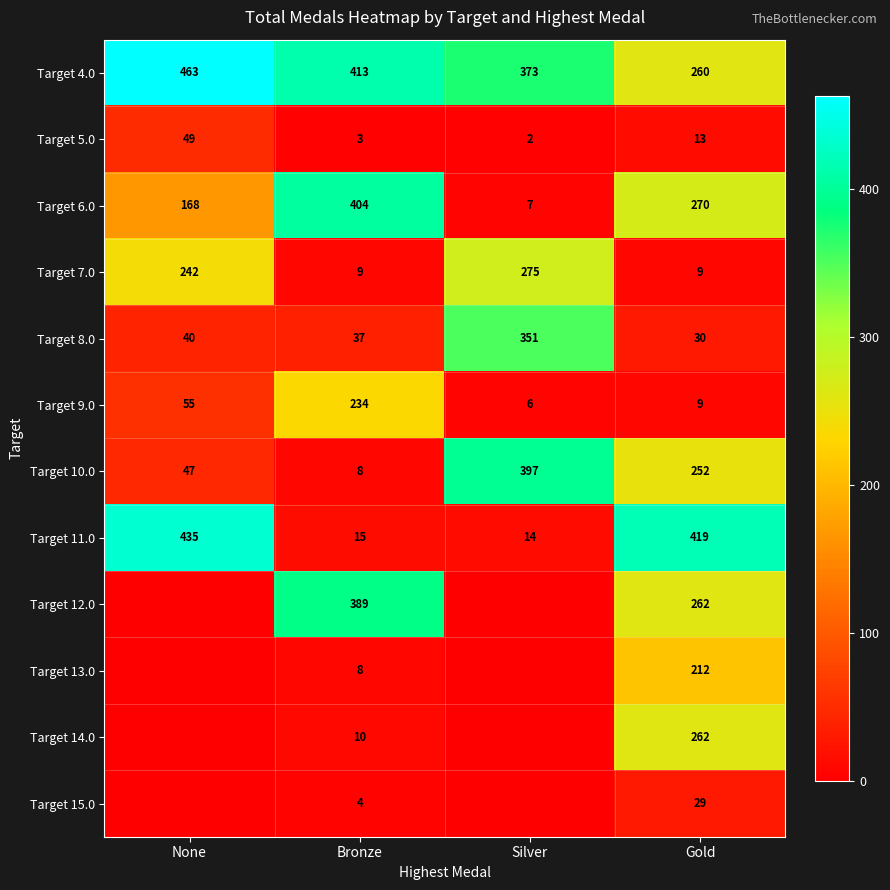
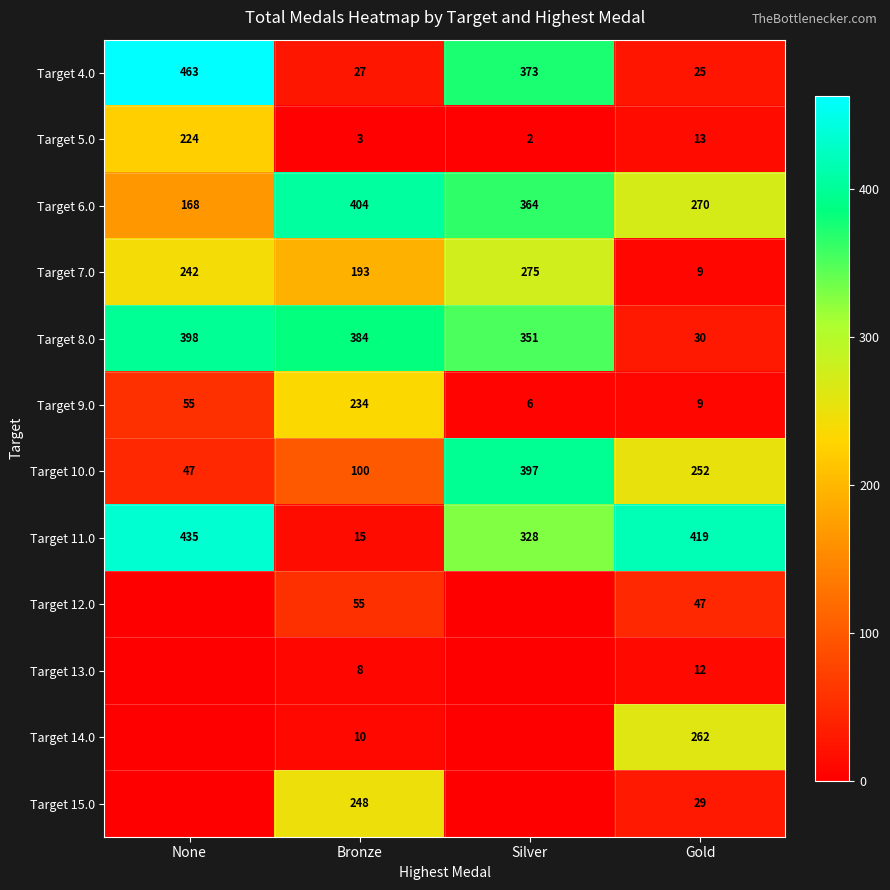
  {
    "Target 4.0": {
      "None": 463,
-     "Bronze": 413,
+     "Bronze": 27,
      "Silver": 373,
-     "Gold": 260
+     "Gold": 25
    },
    "Target 5.0": {
-     "None": 49,
+     "None": 224,
      "Bronze": 3,
      "Silver": 2,
      "Gold": 13
    },
    "Target 6.0": {
      "None": 168,
      "Bronze": 404,
-     "Silver": 7,
+     "Silver": 364,
      "Gold": 270
    },
    "Target 7.0": {
      "None": 242,
-     "Bronze": 9,
+     "Bronze": 193,
      "Silver": 275,
      "Gold": 9
    },
    "Target 8.0": {
-     "None": 40,
-     "Bronze": 37,
+     "None": 398,
+     "Bronze": 384,
      "Silver": 351,
      "Gold": 30
    },
    "Target 9.0": {
      "None": 55,
      "Bronze": 234,
      "Silver": 6,
      "Gold": 9
    },
    "Target 10.0": {
      "None": 47,
-     "Bronze": 8,
+     "Bronze": 100,
      "Silver": 397,
      "Gold": 252
    },
    "Target 11.0": {
      "None": 435,
      "Bronze": 15,
-     "Silver": 14,
+     "Silver": 328,
      "Gold": 419
    },
    "Target 12.0": {
-     "Bronze": 389,
-     "Gold": 262
+     "Bronze": 55,
+     "Gold": 47
    },
    "Target 13.0": {
      "Bronze": 8,
-     "Gold": 212
+     "Gold": 12
    },
    "Target 14.0": {
      "Bronze": 10,
      "Gold": 262
    },
    "Target 15.0": {
-     "Bronze": 4,
+     "Bronze": 248,
      "Gold": 29
    }
  }
